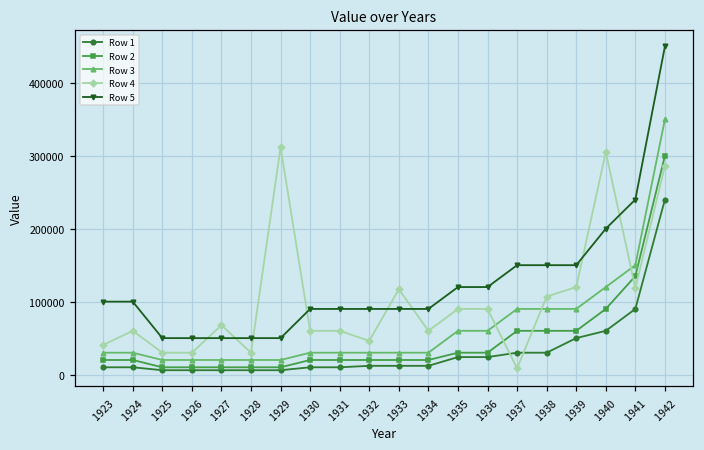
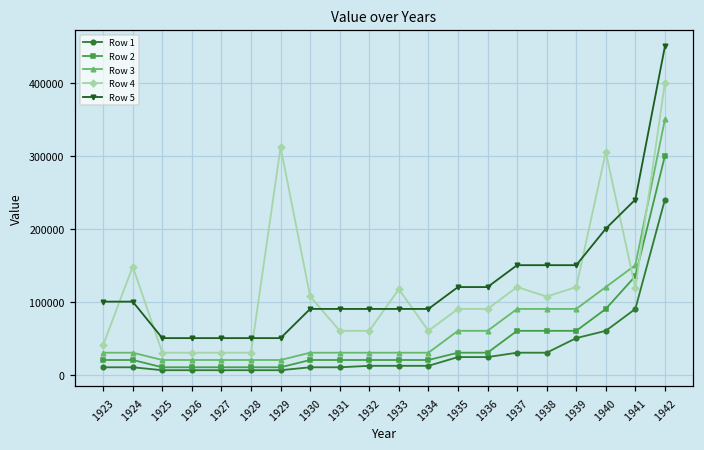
  {
    "Row 4": {
      "1923": 40000,
-     "1924": 60000,
+     "1924": 150000,
      "1925": 30000,
      "1926": 30000,
-     "1927": 70000,
+     "1927": 30000,
      "1928": 30000,
      "1929": 310000,
-     "1930": 60000,
+     "1930": 110000,
      "1931": 60000,
-     "1932": 50000,
+     "1932": 60000,
      "1933": 120000,
      "1934": 60000,
      "1935": 90000,
      "1936": 90000,
-     "1937": 10000,
+     "1937": 120000,
      "1938": 110000,
      "1939": 120000,
      "1940": 310000,
      "1941": 120000,
-     "1942": 290000
+     "1942": 400000
    }
  }
